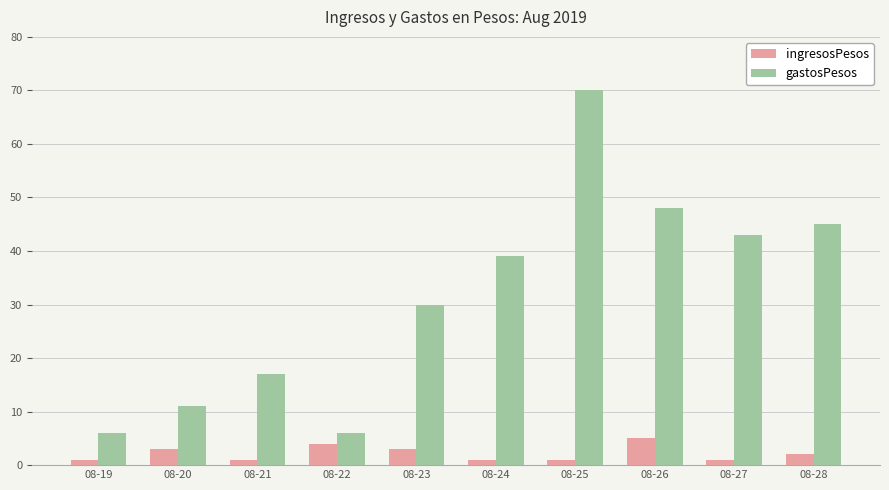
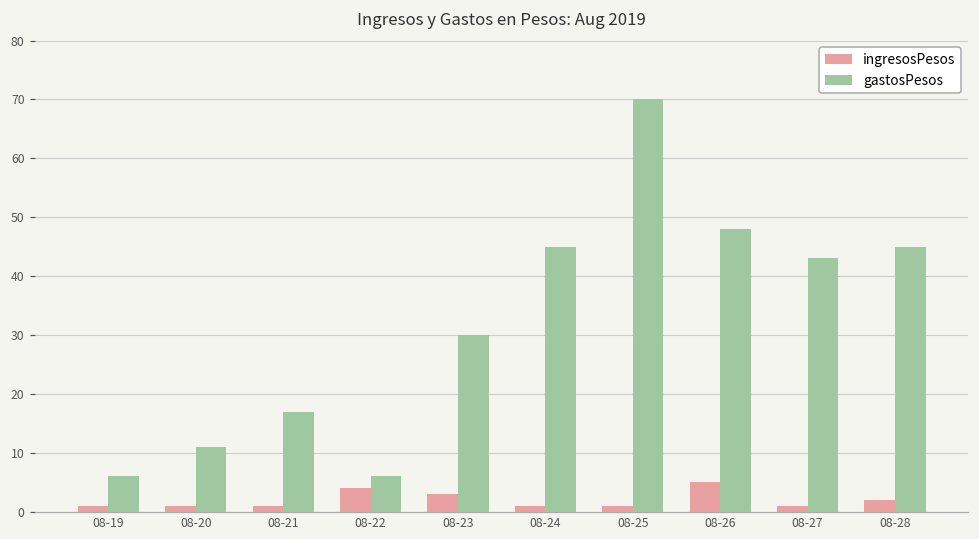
  {
    "ingresosPesos": {
      "08-19": 1,
-     "08-20": 3,
+     "08-20": 1,
      "08-21": 1,
      "08-22": 4,
      "08-23": 3,
      "08-24": 1,
      "08-25": 1,
      "08-26": 5,
      "08-27": 1,
      "08-28": 2
    },
    "gastosPesos": {
      "08-19": 6,
      "08-20": 11,
      "08-21": 17,
      "08-22": 6,
      "08-23": 30,
-     "08-24": 39,
+     "08-24": 45,
      "08-25": 70,
      "08-26": 48,
      "08-27": 43,
      "08-28": 45
    }
  }
